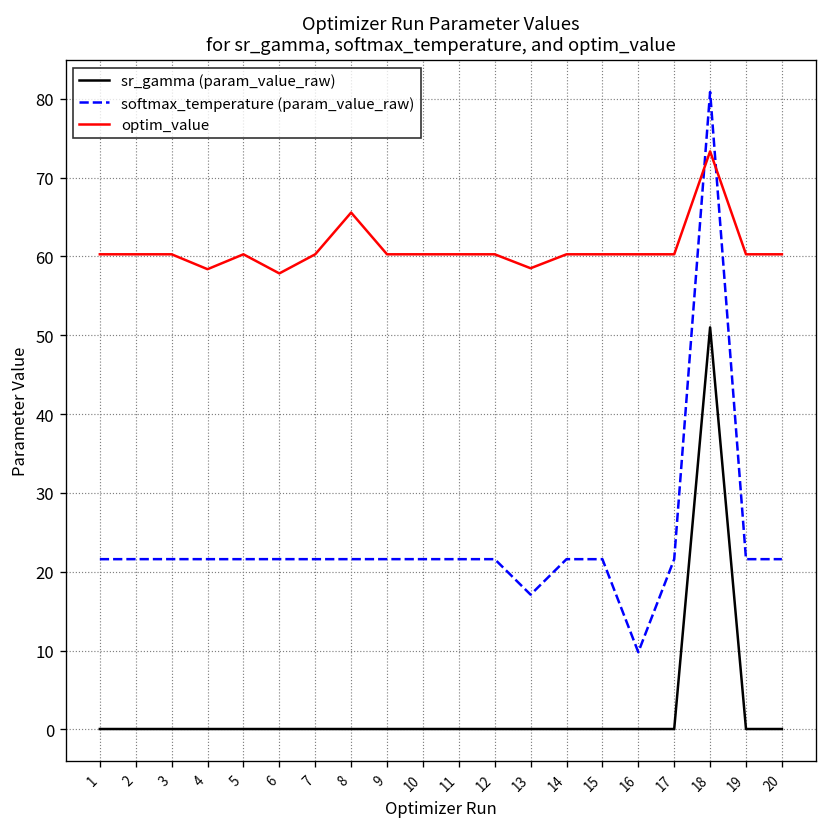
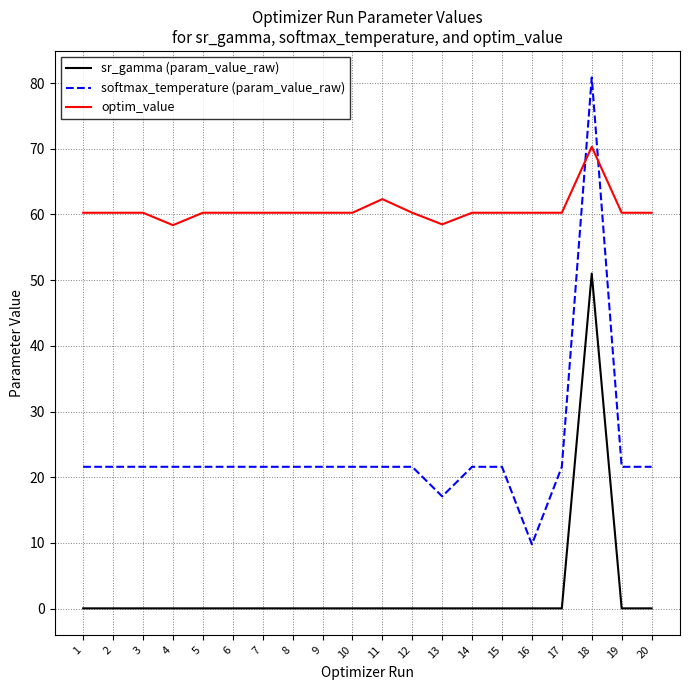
  {
    "sr_gamma (param_value_raw)": {
      "1": 0,
      "2": 0,
      "3": 0,
      "4": 0,
      "5": 0,
      "6": 0,
      "7": 0,
      "8": 0,
      "9": 0,
      "10": 0,
      "11": 0,
      "12": 0,
      "13": 0,
      "14": 0,
      "15": 0,
      "16": 0,
      "17": 0,
      "18": 51,
      "19": 0,
      "20": 0
    },
    "softmax_temperature (param_value_raw)": {
      "1": 22,
      "2": 22,
      "3": 22,
      "4": 22,
      "5": 22,
      "6": 22,
      "7": 22,
      "8": 22,
      "9": 22,
      "10": 22,
      "11": 22,
      "12": 22,
      "13": 17,
      "14": 22,
      "15": 22,
      "16": 10,
      "17": 22,
      "18": 81,
      "19": 22,
      "20": 22
    },
    "optim_value": {
      "1": 60,
      "2": 60,
      "3": 60,
      "4": 58,
      "5": 60,
-     "6": 58,
+     "6": 60,
      "7": 60,
-     "8": 66,
+     "8": 60,
      "9": 60,
      "10": 60,
-     "11": 60,
+     "11": 62,
      "12": 60,
      "13": 58,
      "14": 60,
      "15": 60,
      "16": 60,
      "17": 60,
-     "18": 73,
+     "18": 70,
      "19": 60,
      "20": 60
    }
  }
